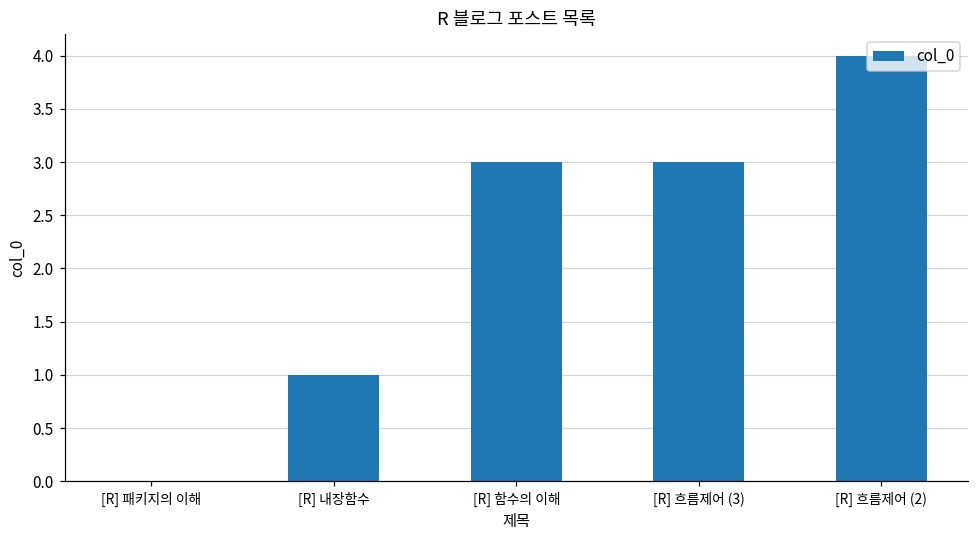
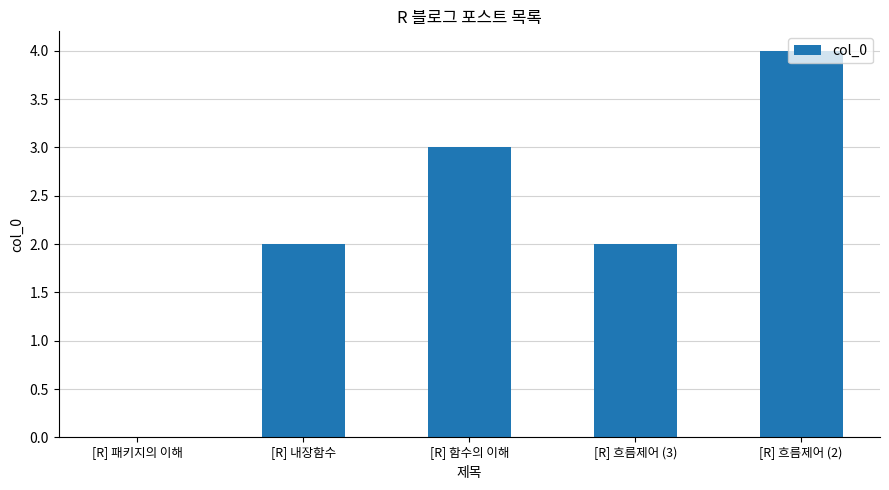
  {
    "[R] 패키지의 이해": 0,
-   "[R] 내장함수": 1,
+   "[R] 내장함수": 2,
    "[R] 함수의 이해": 3,
-   "[R] 흐름제어 (3)": 3
+   "[R] 흐름제어 (3)": 2
  }
